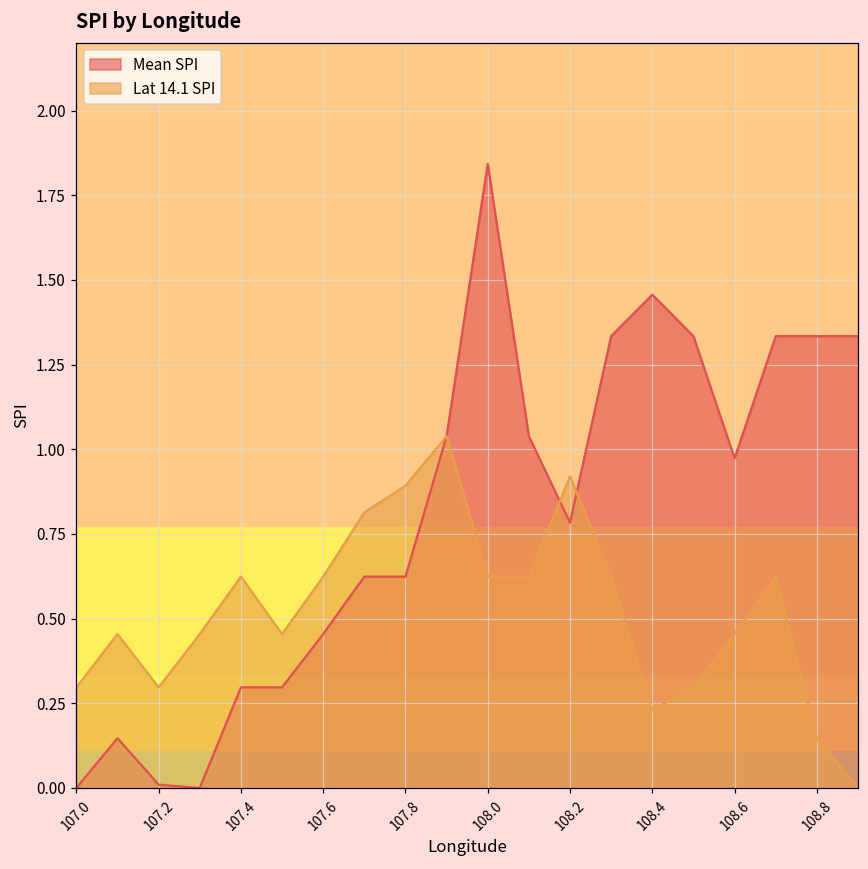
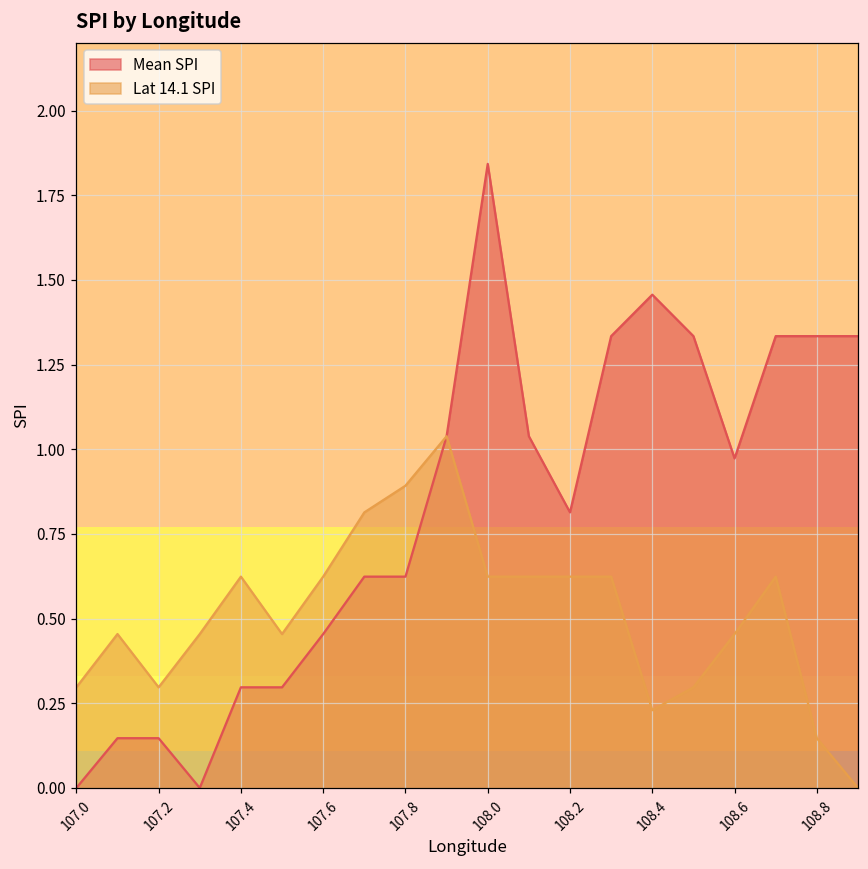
  {
    "Mean SPI": {
      "107.0": 0.00,
-     "107.2": 0.01,
+     "107.2": 0.15,
      "107.4": 0.30,
      "107.6": 0.45,
      "107.8": 0.62,
      "108.0": 1.84,
-     "108.2": 0.78,
+     "108.2": 0.81,
      "108.4": 1.46,
      "108.6": 0.97,
      "108.8": 1.33
    },
    "Lat 14.1 SPI": {
      "107.0": 0.30,
      "107.2": 0.30,
      "107.4": 0.62,
      "107.6": 0.62,
      "107.8": 0.89,
      "108.0": 0.62,
-     "108.2": 0.92,
+     "108.2": 0.62,
      "108.4": 0.23,
      "108.6": 0.45,
      "108.8": 0.15
    }
  }
